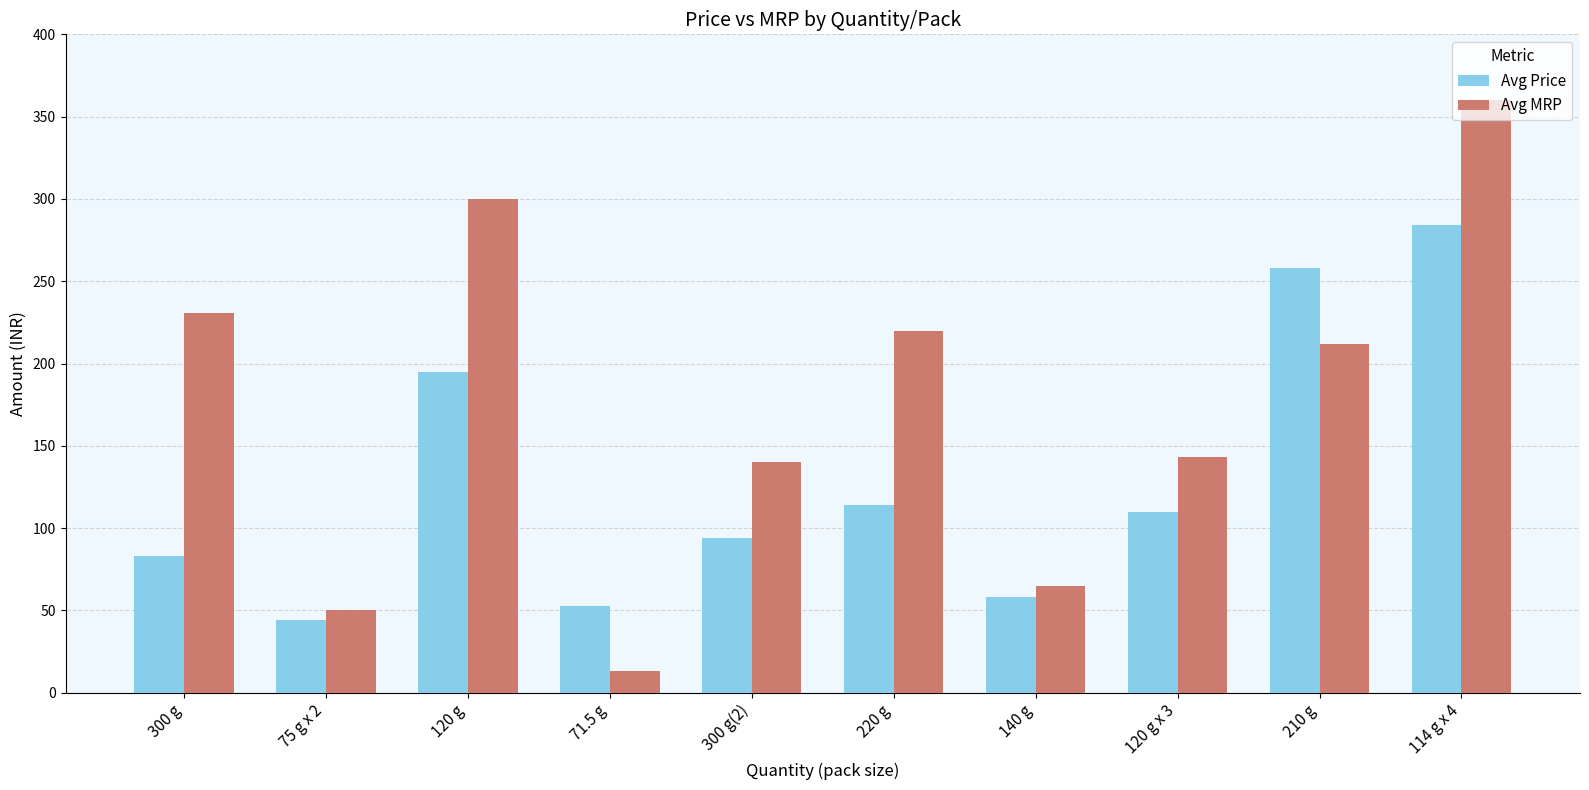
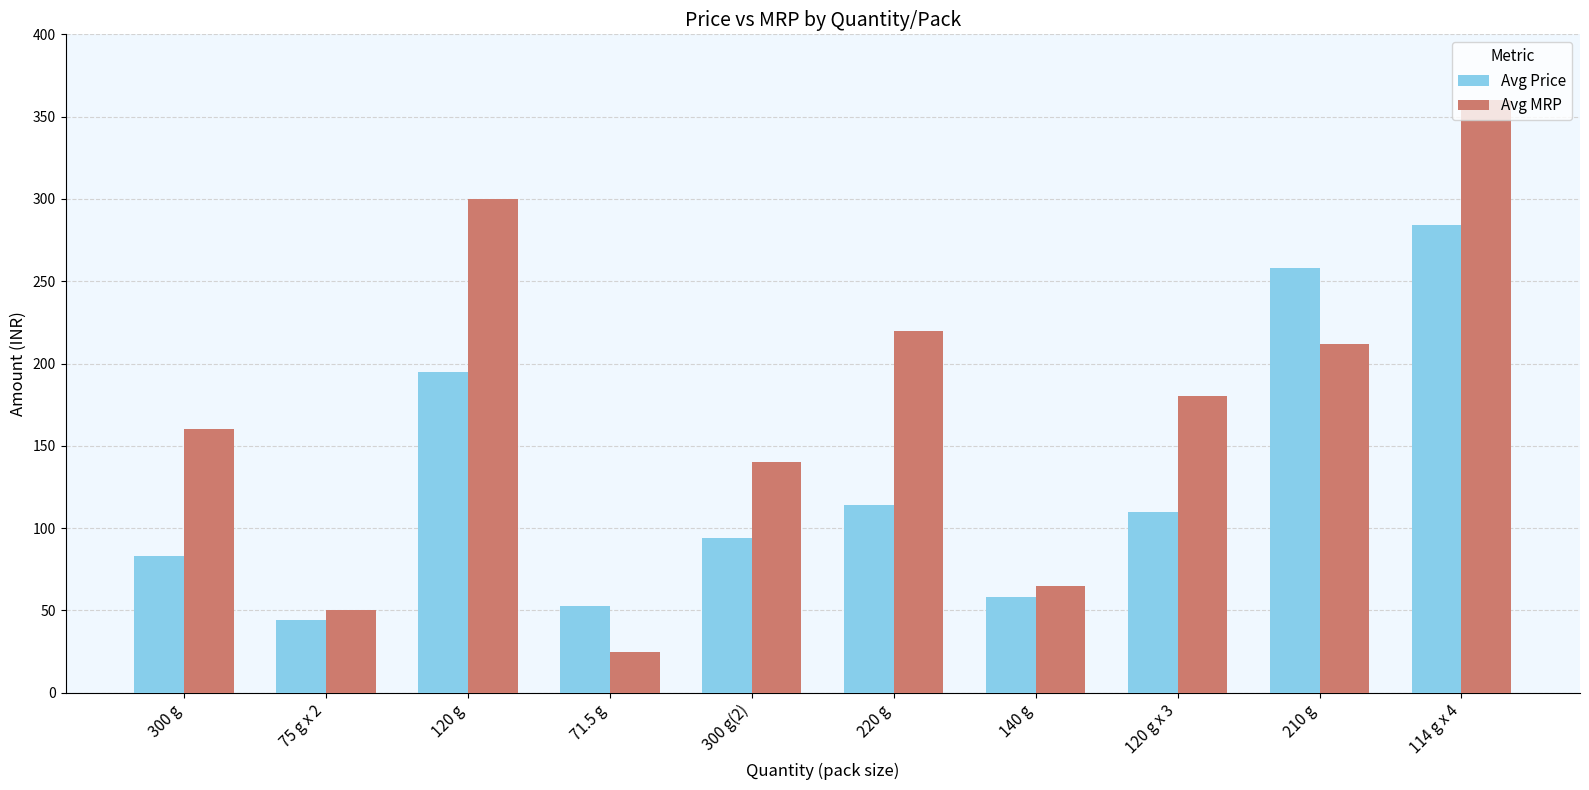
  {
    "Avg Price": {
      "300 g": 83,
      "75 g x 2": 44,
      "120 g": 195,
      "71.5 g": 53,
      "300 g(2)": 94,
      "220 g": 114,
      "140 g": 58,
      "120 g x 3": 110,
      "210 g": 258,
      "114 g x 4": 284
    },
    "Avg MRP": {
-     "300 g": 231,
+     "300 g": 160,
      "75 g x 2": 50,
      "120 g": 300,
-     "71.5 g": 13,
+     "71.5 g": 25,
      "300 g(2)": 140,
      "220 g": 220,
      "140 g": 65,
-     "120 g x 3": 143,
+     "120 g x 3": 180,
      "210 g": 212
    }
  }
